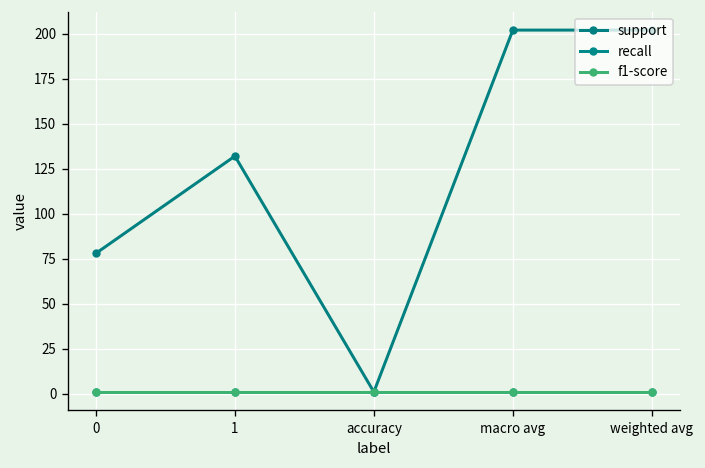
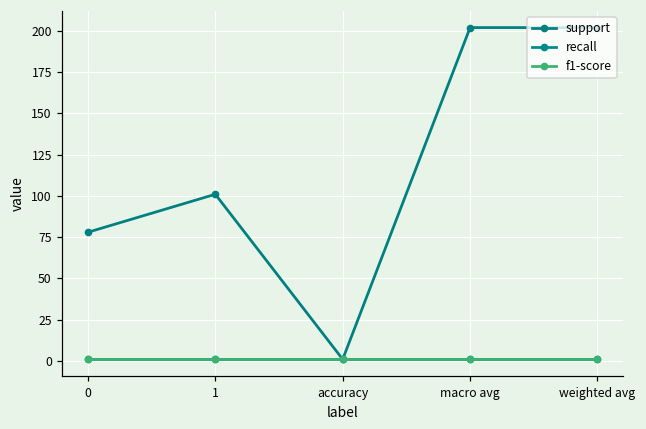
  {
    "support": {
      "0": 78,
-     "1": 132,
+     "1": 101,
      "macro avg": 202
    },
    "f1-score": {
      "0": 1,
      "1": 1,
      "macro avg": 1,
      "weighted avg": 1
    }
  }
